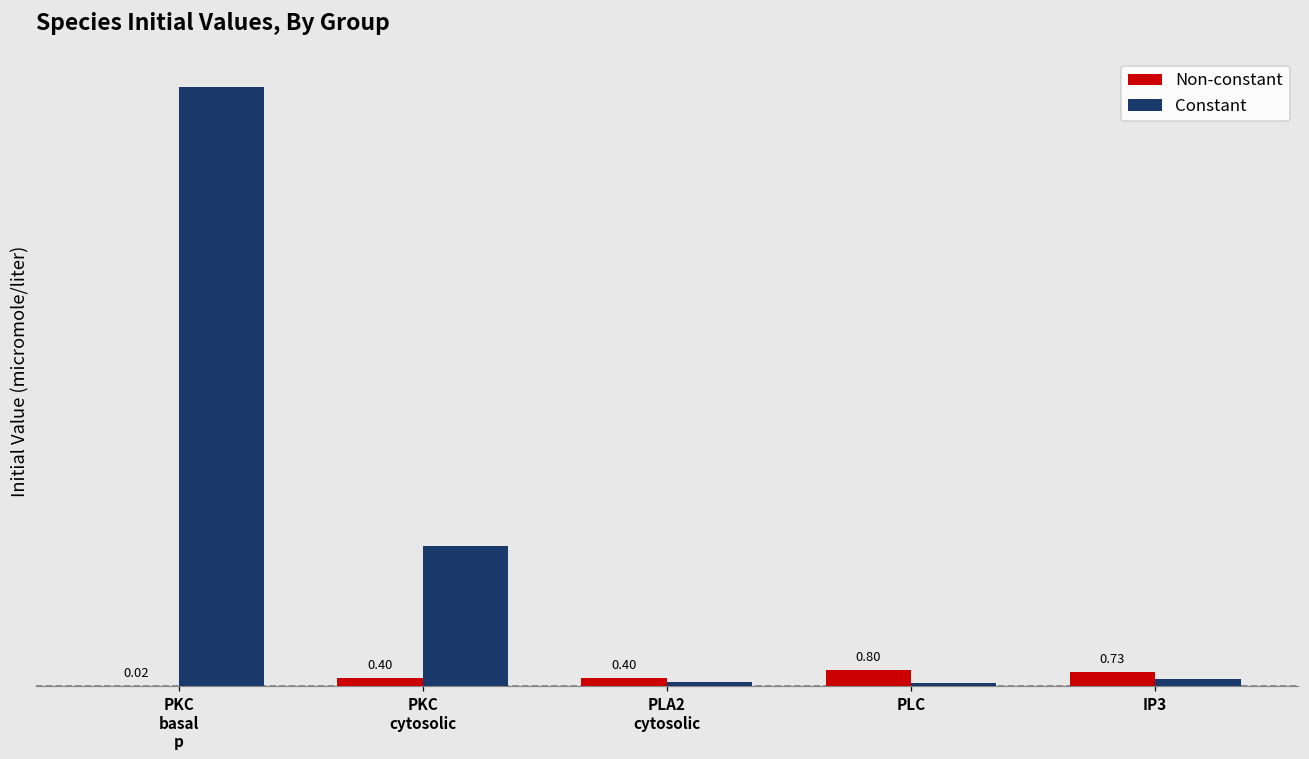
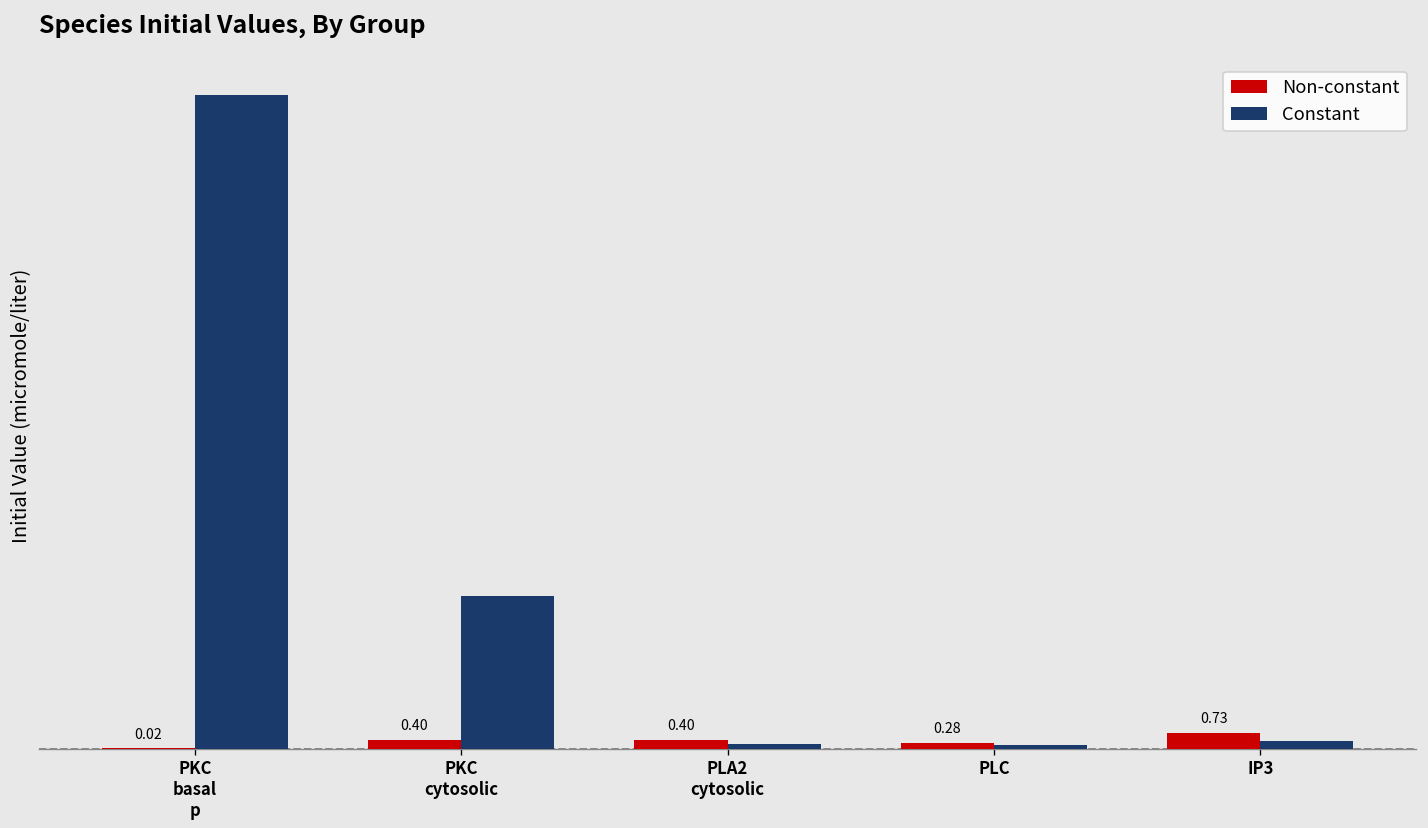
  {
    "Non-constant": {
      "PKC basal p": 0.02,
      "PKC cytosolic": 0.40,
      "PLA2 cytosolic": 0.40,
-     "PLC": 0.80,
+     "PLC": 0.28,
      "IP3": 0.73
    }
  }
